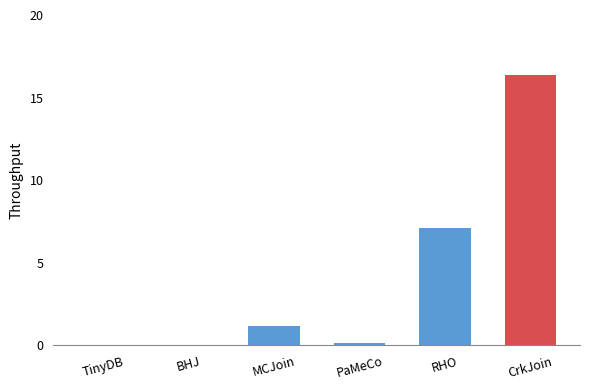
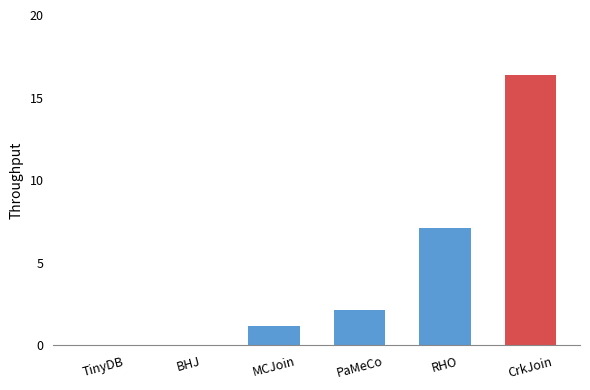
  {
    "TinyDB": 0.0,
    "BHJ": 0.0,
    "MCJoin": 1.2,
-   "PaMeCo": 0.1,
+   "PaMeCo": 2.2,
    "RHO": 7.1,
    "CrkJoin": 16.4
  }
